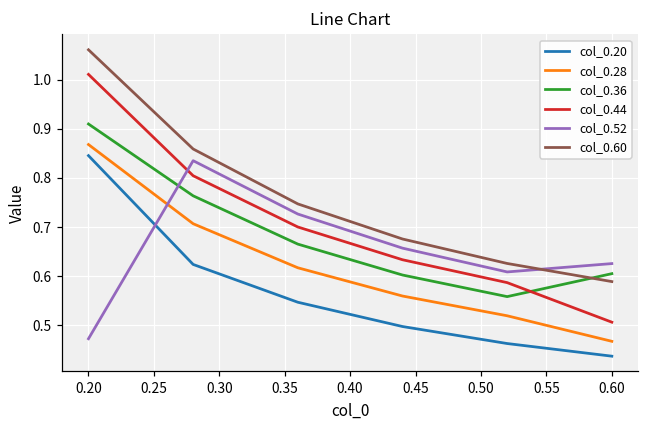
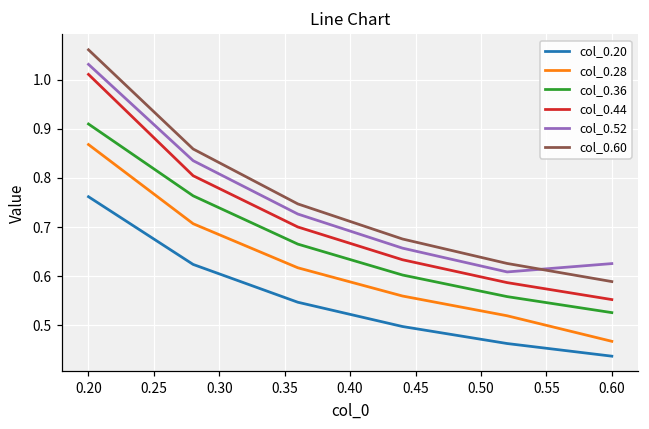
  {
    "col_0.20": {
-     "0.20": 0.85,
+     "0.20": 0.76,
      "0.60": 0.44
    },
    "col_0.28": {
      "0.20": 0.87,
      "0.60": 0.47
    },
    "col_0.36": {
      "0.20": 0.91,
-     "0.60": 0.61
+     "0.60": 0.53
    },
    "col_0.44": {
      "0.20": 1.01,
-     "0.60": 0.51
+     "0.60": 0.55
    },
    "col_0.52": {
-     "0.20": 0.47,
+     "0.20": 1.03,
      "0.60": 0.63
    },
    "col_0.60": {
      "0.20": 1.06,
      "0.60": 0.59
    }
  }
